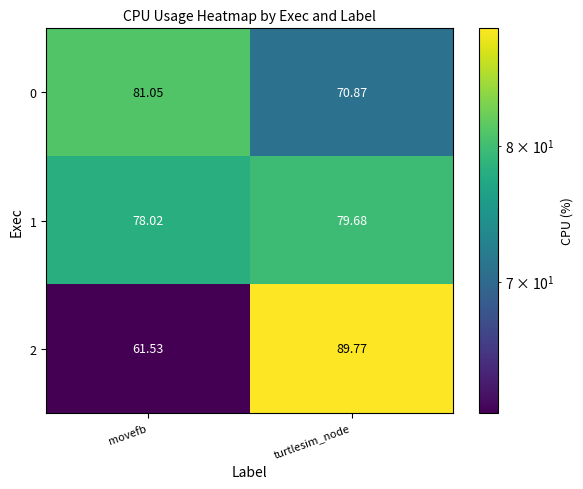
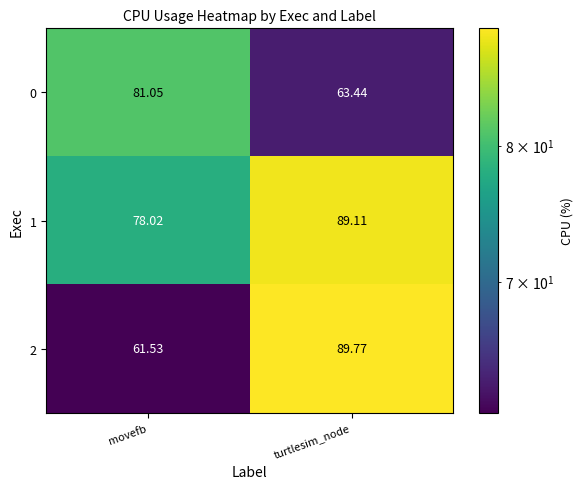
  {
    "0": {
      "movefb": 81.05,
-     "turtlesim_node": 70.87
+     "turtlesim_node": 63.44
    },
    "1": {
      "movefb": 78.02,
-     "turtlesim_node": 79.68
+     "turtlesim_node": 89.11
    },
    "2": {
      "movefb": 61.53,
      "turtlesim_node": 89.77
    }
  }
